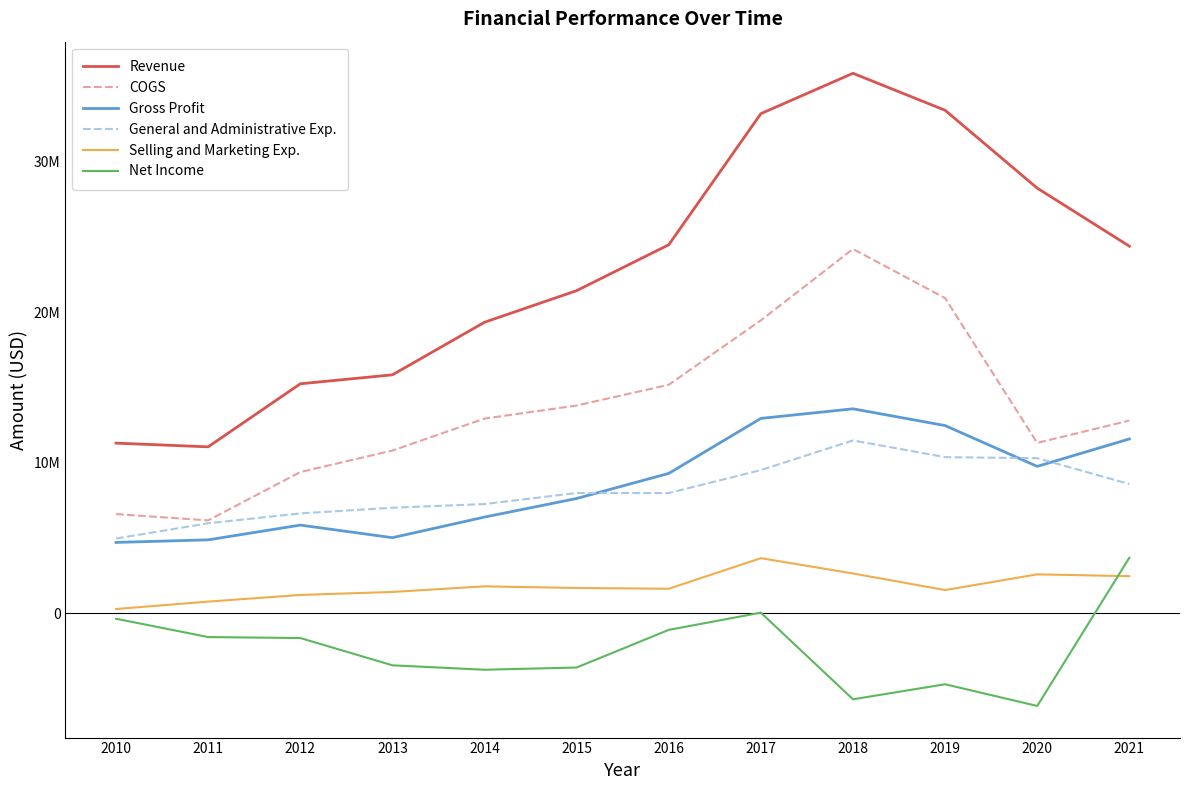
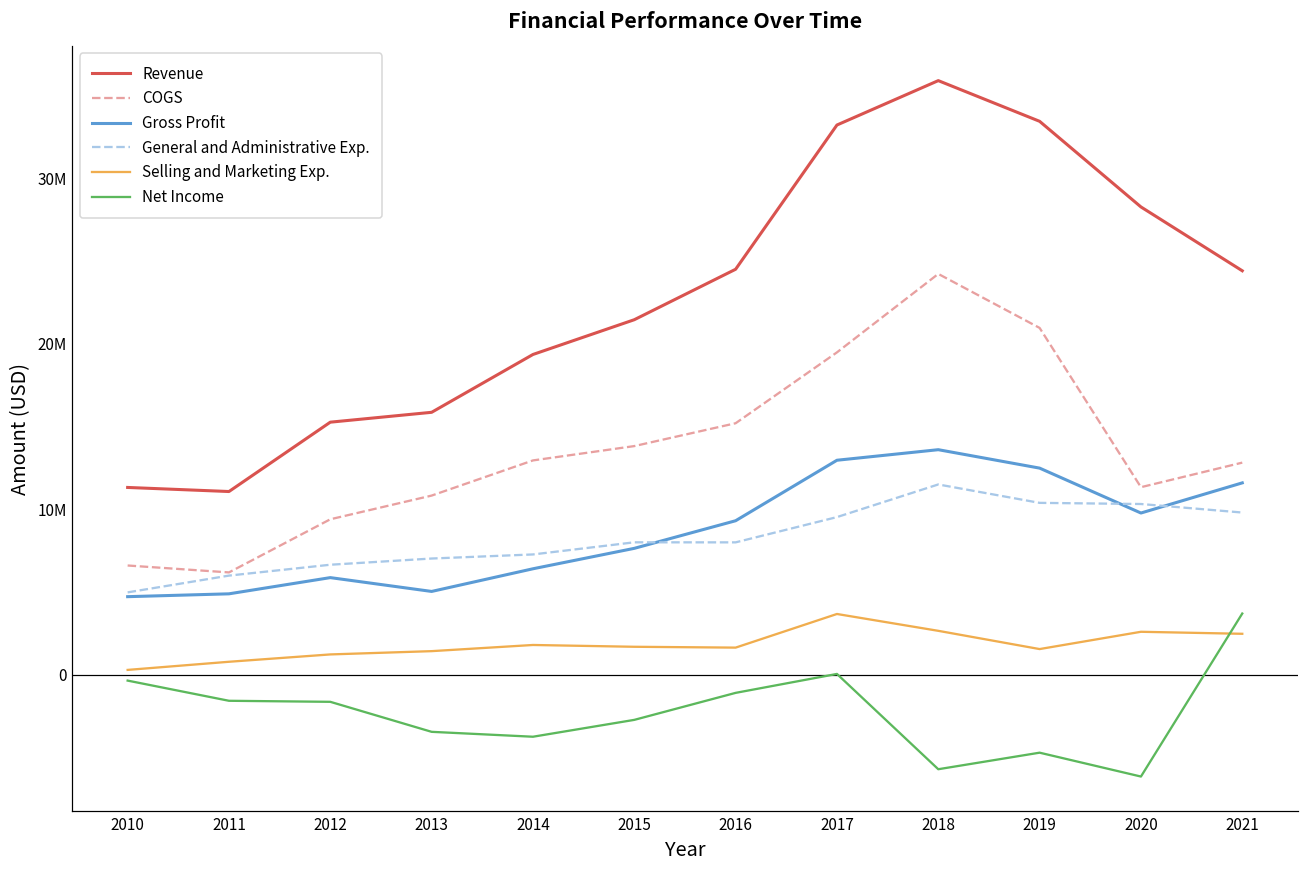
  {
    "Revenue": {
      "2010": 11300000,
      "2011": 11100000,
      "2012": 15300000,
      "2013": 15800000,
      "2014": 19300000,
      "2015": 21400000,
      "2016": 24500000,
      "2017": 33200000,
      "2018": 35900000,
      "2019": 33400000,
      "2020": 28300000,
      "2021": 24400000
    },
    "COGS": {
      "2010": 6600000,
      "2011": 6200000,
      "2012": 9400000,
      "2013": 10800000,
      "2014": 12900000,
      "2015": 13800000,
      "2016": 15200000,
      "2017": 19500000,
      "2018": 24200000,
      "2019": 20900000,
      "2020": 11300000,
      "2021": 12800000
    },
    "Gross Profit": {
      "2010": 4700000,
      "2011": 4900000,
      "2012": 5900000,
      "2013": 5000000,
      "2014": 6400000,
      "2015": 7600000,
      "2016": 9300000,
      "2017": 13000000,
      "2018": 13600000,
      "2019": 12500000,
      "2020": 9800000,
      "2021": 11600000
    },
    "General and Administrative Exp.": {
      "2010": 5000000,
      "2011": 6000000,
      "2012": 6600000,
      "2013": 7000000,
      "2014": 7300000,
      "2015": 8000000,
      "2016": 8000000,
      "2017": 9500000,
      "2018": 11500000,
      "2019": 10400000,
      "2020": 10300000,
-     "2021": 8600000
+     "2021": 9800000
    },
    "Selling and Marketing Exp.": {
      "2010": 300000,
      "2011": 800000,
      "2012": 1200000,
      "2013": 1400000,
      "2014": 1800000,
      "2015": 1700000,
      "2016": 1600000,
      "2017": 3700000,
      "2018": 2700000,
      "2019": 1500000,
      "2020": 2600000,
      "2021": 2500000
    },
    "Net Income": {
      "2010": -400000,
      "2011": -1600000,
      "2012": -1600000,
      "2013": -3400000,
      "2014": -3700000,
-     "2015": -3600000,
+     "2015": -2700000,
      "2016": -1100000,
      "2017": 0,
      "2018": -5700000,
      "2019": -4700000,
      "2020": -6200000,
      "2021": 3700000
    }
  }
